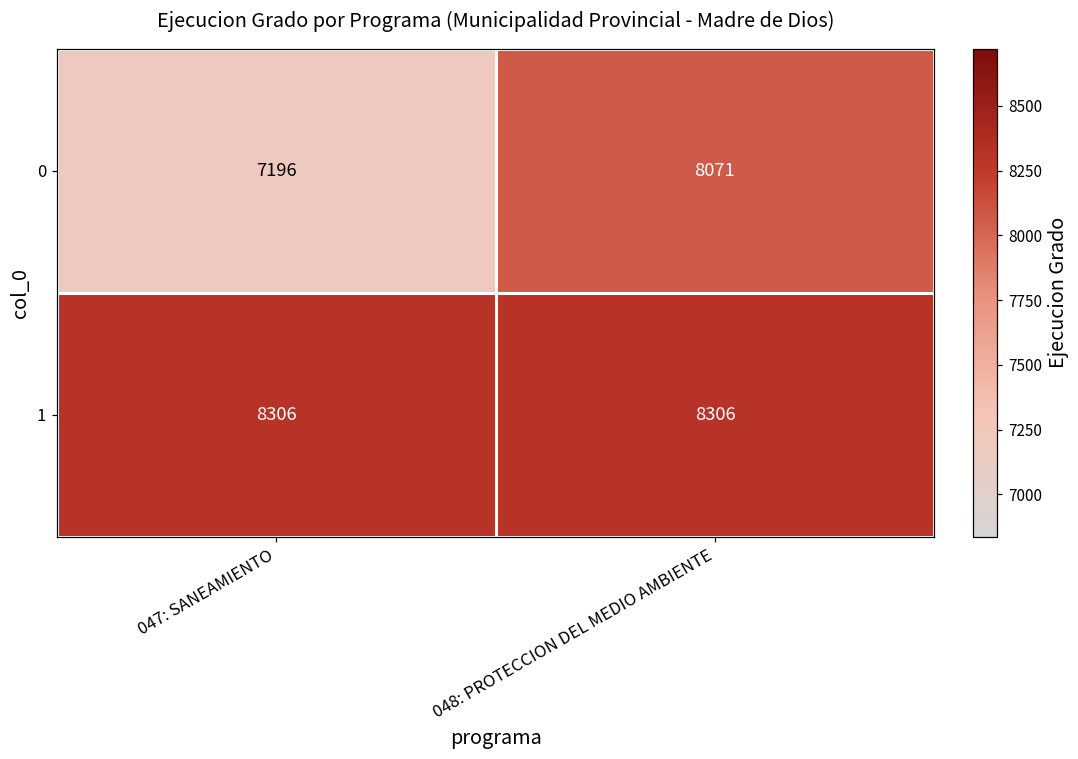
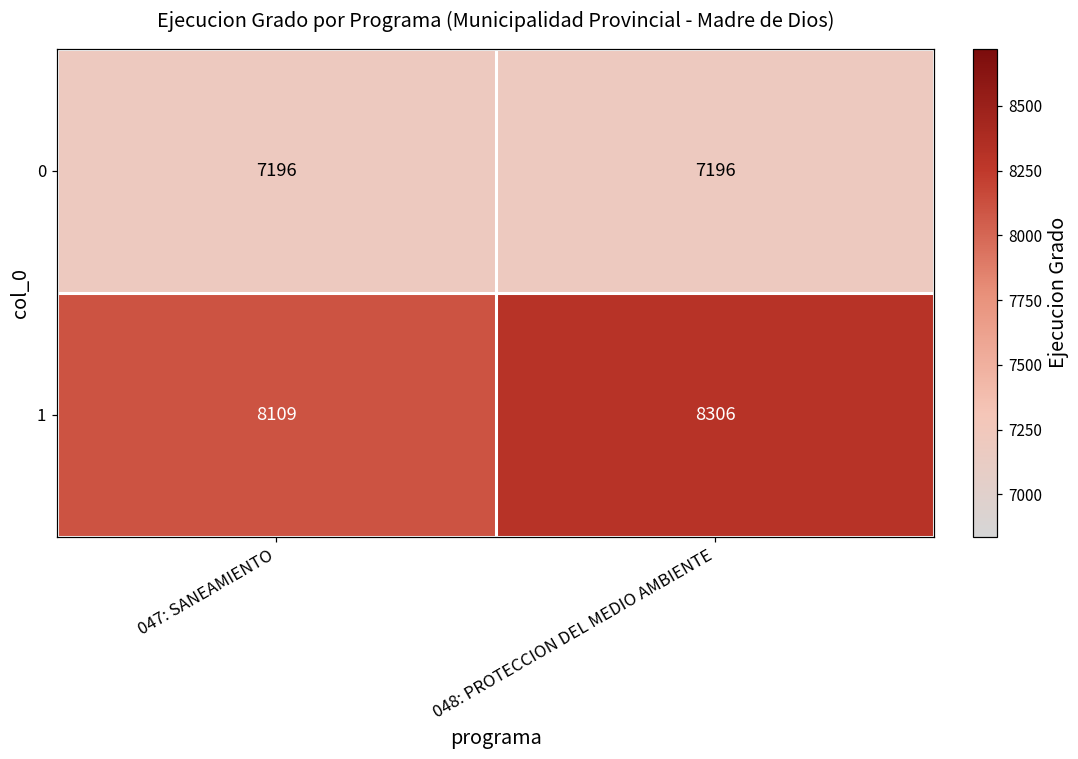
  {
    "0": {
      "047: SANEAMIENTO": 7196,
-     "048: PROTECCION DEL MEDIO AMBIENTE": 8071
+     "048: PROTECCION DEL MEDIO AMBIENTE": 7196
    },
    "1": {
-     "047: SANEAMIENTO": 8306,
+     "047: SANEAMIENTO": 8109,
      "048: PROTECCION DEL MEDIO AMBIENTE": 8306
    }
  }
